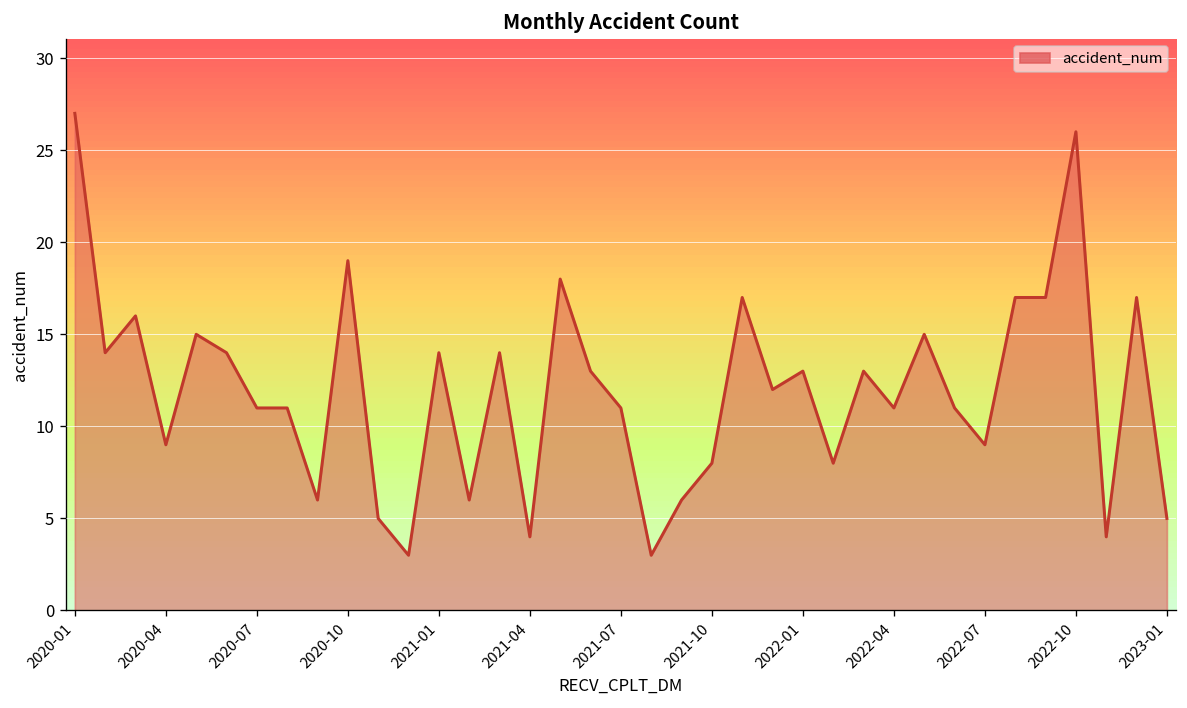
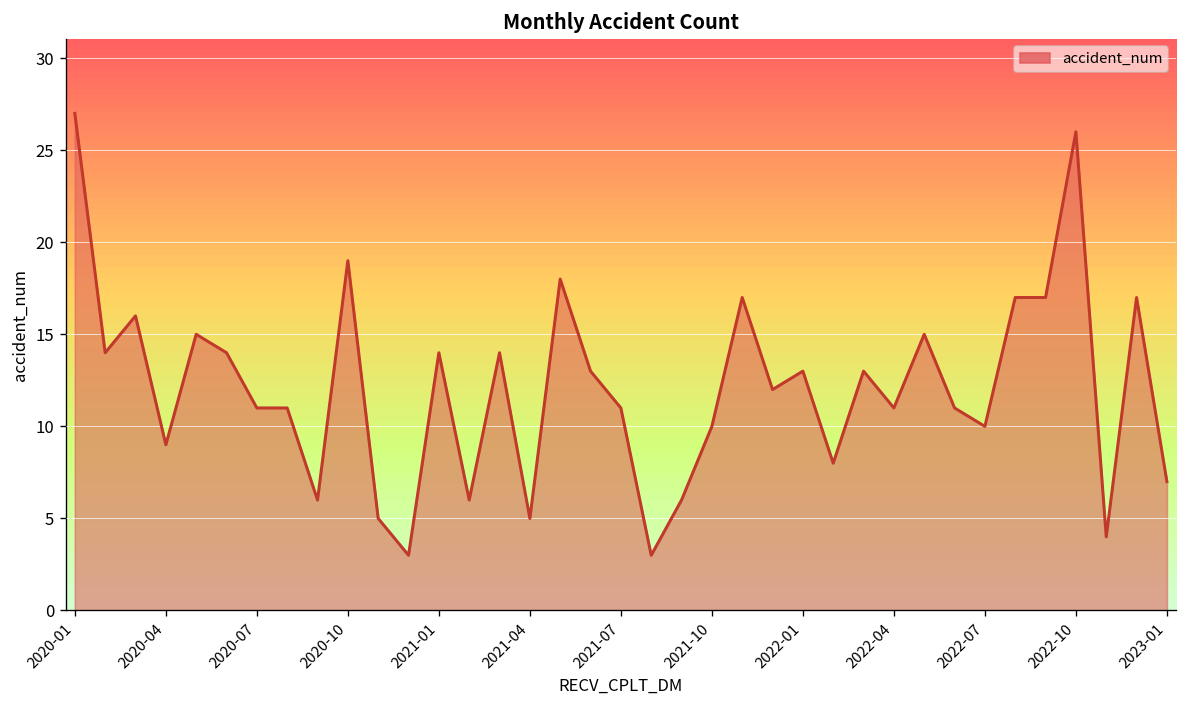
  {
    "2020-01": 27,
    "2020-04": 9,
    "2020-07": 11,
    "2020-10": 19,
    "2021-01": 14,
-   "2021-04": 4,
+   "2021-04": 5,
    "2021-07": 11,
-   "2021-10": 8,
+   "2021-10": 10,
    "2022-01": 13,
    "2022-04": 11,
-   "2022-07": 9,
+   "2022-07": 10,
    "2022-10": 26,
-   "2023-01": 5
+   "2023-01": 7
  }
